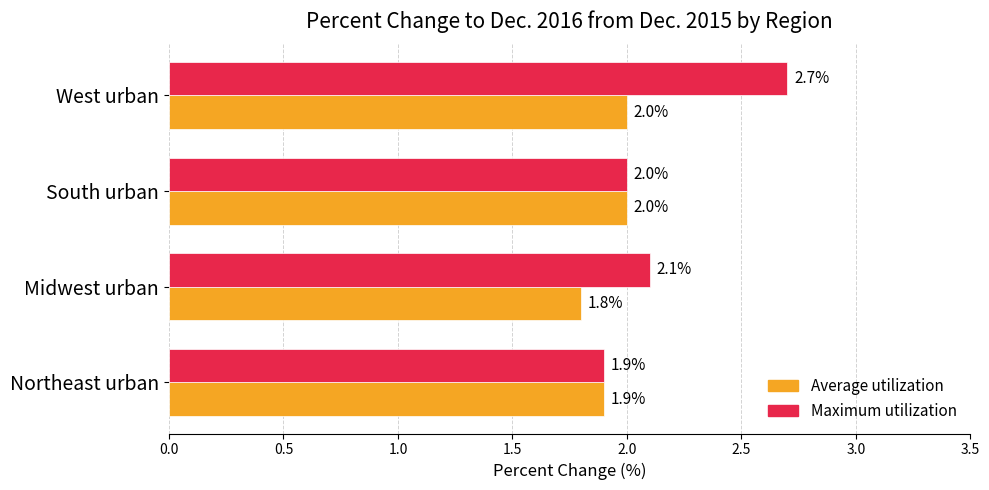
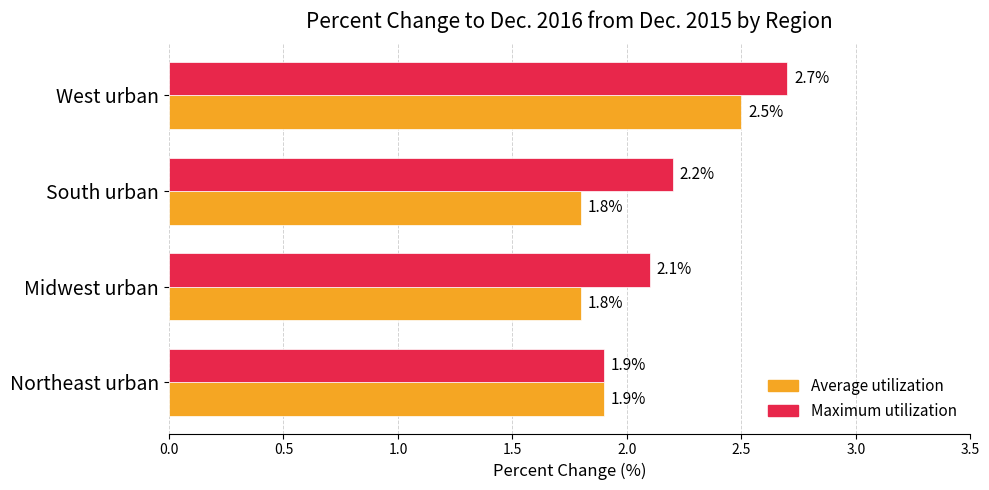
  {
    "Average utilization": {
-     "West urban": "2.0%",
-     "South urban": "2.0%",
+     "West urban": "2.5%",
+     "South urban": "1.8%",
      "Midwest urban": "1.8%",
      "Northeast urban": "1.9%"
    },
    "Maximum utilization": {
      "West urban": "2.7%",
-     "South urban": "2.0%",
+     "South urban": "2.2%",
      "Midwest urban": "2.1%",
      "Northeast urban": "1.9%"
    }
  }
